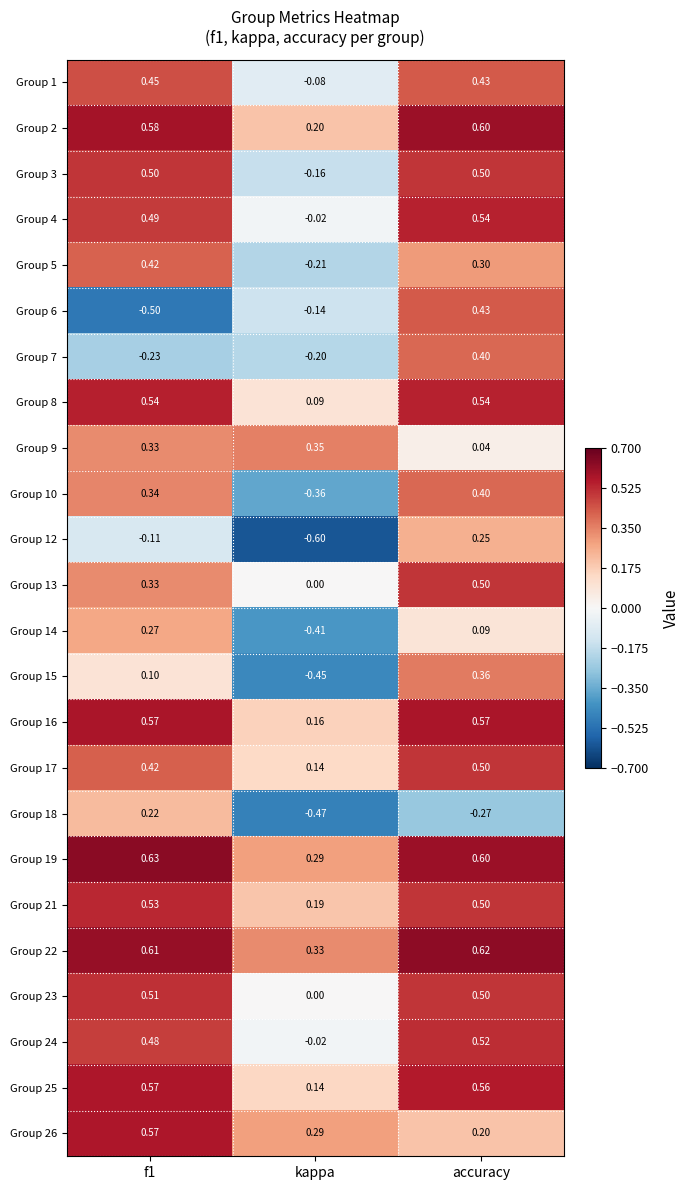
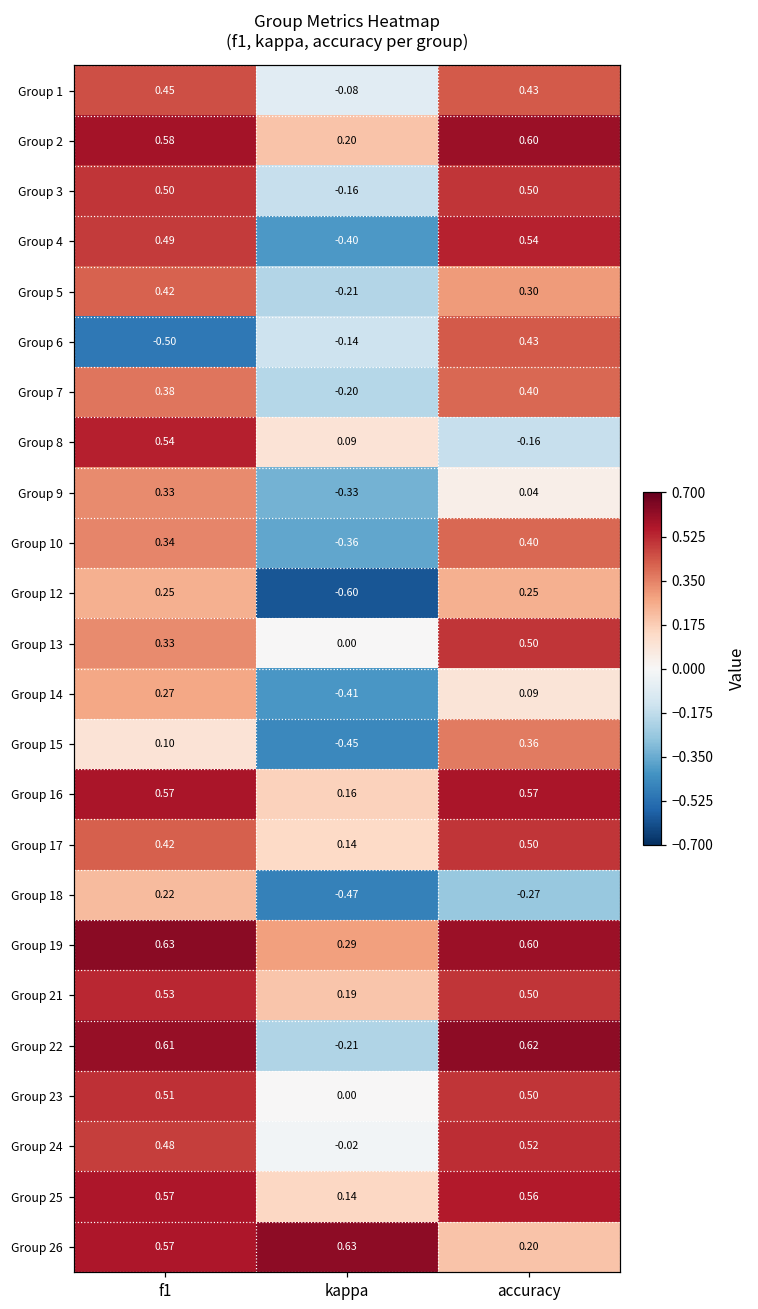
  {
    "Group 1": {
      "f1": 0.45,
      "kappa": -0.08,
      "accuracy": 0.43
    },
    "Group 2": {
      "f1": 0.58,
      "kappa": 0.20,
      "accuracy": 0.60
    },
    "Group 3": {
      "f1": 0.50,
      "kappa": -0.16,
      "accuracy": 0.50
    },
    "Group 4": {
      "f1": 0.49,
-     "kappa": -0.02,
+     "kappa": -0.40,
      "accuracy": 0.54
    },
    "Group 5": {
      "f1": 0.42,
      "kappa": -0.21,
      "accuracy": 0.30
    },
    "Group 6": {
      "f1": -0.50,
      "kappa": -0.14,
      "accuracy": 0.43
    },
    "Group 7": {
-     "f1": -0.23,
+     "f1": 0.38,
      "kappa": -0.20,
      "accuracy": 0.40
    },
    "Group 8": {
      "f1": 0.54,
      "kappa": 0.09,
-     "accuracy": 0.54
+     "accuracy": -0.16
    },
    "Group 9": {
      "f1": 0.33,
-     "kappa": 0.35,
+     "kappa": -0.33,
      "accuracy": 0.04
    },
    "Group 10": {
      "f1": 0.34,
      "kappa": -0.36,
      "accuracy": 0.40
    },
    "Group 12": {
-     "f1": -0.11,
+     "f1": 0.25,
      "kappa": -0.60,
      "accuracy": 0.25
    },
    "Group 13": {
      "f1": 0.33,
      "kappa": 0.00,
      "accuracy": 0.50
    },
    "Group 14": {
      "f1": 0.27,
      "kappa": -0.41,
      "accuracy": 0.09
    },
    "Group 15": {
      "f1": 0.10,
      "kappa": -0.45,
      "accuracy": 0.36
    },
    "Group 16": {
      "f1": 0.57,
      "kappa": 0.16,
      "accuracy": 0.57
    },
    "Group 17": {
      "f1": 0.42,
      "kappa": 0.14,
      "accuracy": 0.50
    },
    "Group 18": {
      "f1": 0.22,
      "kappa": -0.47,
      "accuracy": -0.27
    },
    "Group 19": {
      "f1": 0.63,
      "kappa": 0.29,
      "accuracy": 0.60
    },
    "Group 21": {
      "f1": 0.53,
      "kappa": 0.19,
      "accuracy": 0.50
    },
    "Group 22": {
      "f1": 0.61,
-     "kappa": 0.33,
+     "kappa": -0.21,
      "accuracy": 0.62
    },
    "Group 23": {
      "f1": 0.51,
      "kappa": 0.00,
      "accuracy": 0.50
    },
    "Group 24": {
      "f1": 0.48,
      "kappa": -0.02,
      "accuracy": 0.52
    },
    "Group 25": {
      "f1": 0.57,
      "kappa": 0.14,
      "accuracy": 0.56
    },
    "Group 26": {
      "f1": 0.57,
-     "kappa": 0.29,
+     "kappa": 0.63,
      "accuracy": 0.20
    }
  }
